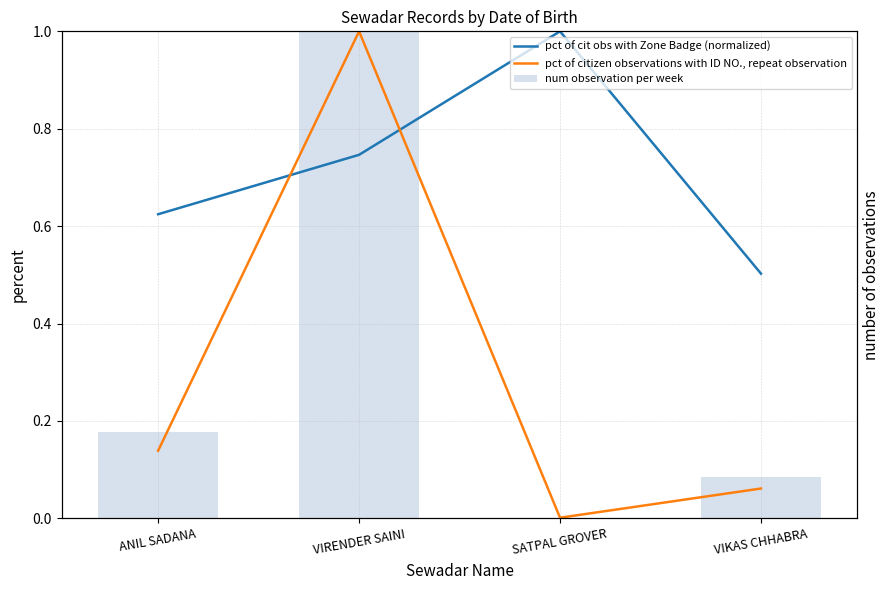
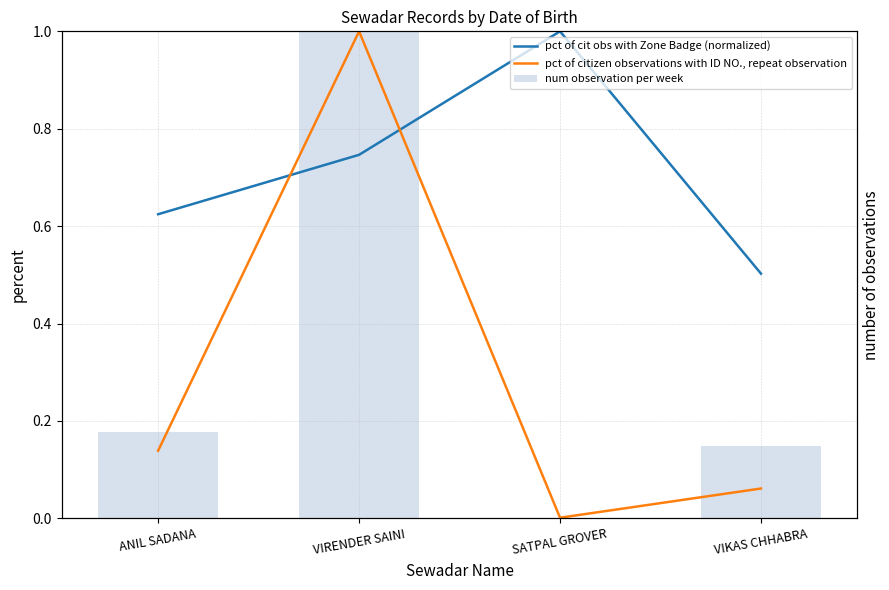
  {
    "pct of cit obs with Zone Badge (normalized)": {
      "ANIL SADANA": 0.62,
      "VIRENDER SAINI": 0.75,
      "SATPAL GROVER": 1.00,
      "VIKAS CHHABRA": 0.50
    },
    "num observation per week": {
      "ANIL SADANA": 0.18,
      "VIRENDER SAINI": 1.00,
-     "VIKAS CHHABRA": 0.08
+     "VIKAS CHHABRA": 0.15
    },
    "pct of citizen observations with ID NO., repeat observation": {
      "ANIL SADANA": 0.14,
      "VIRENDER SAINI": 1.00,
      "SATPAL GROVER": 0.00,
      "VIKAS CHHABRA": 0.06
    }
  }
